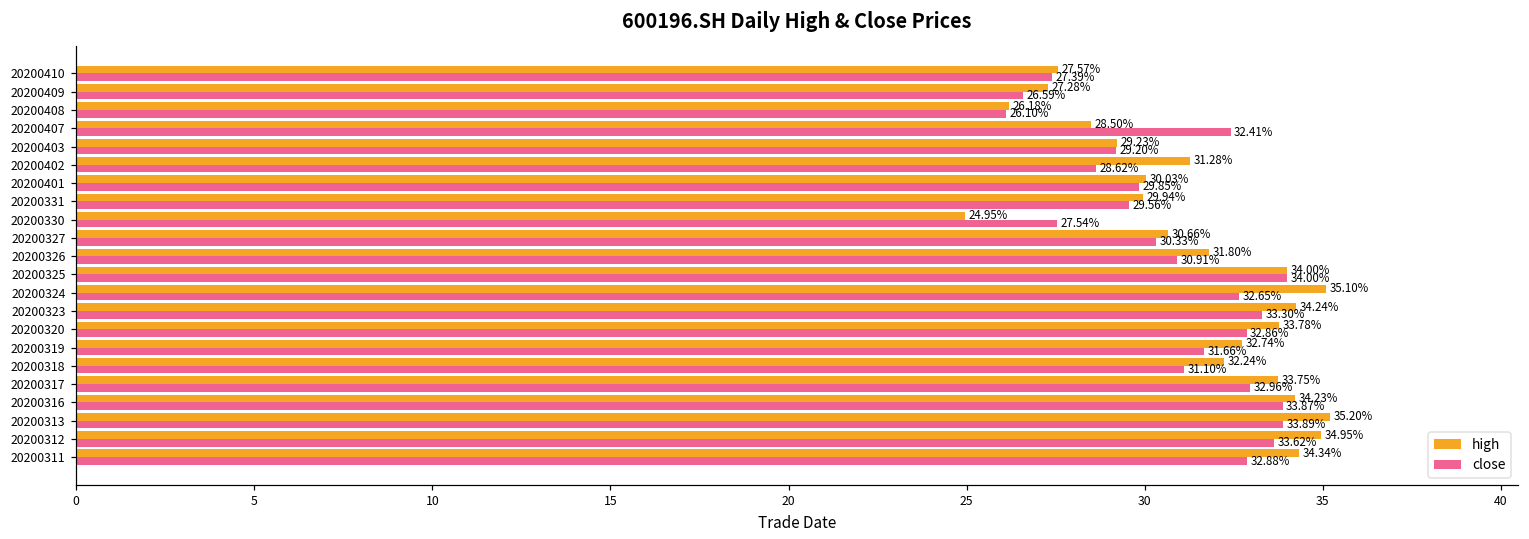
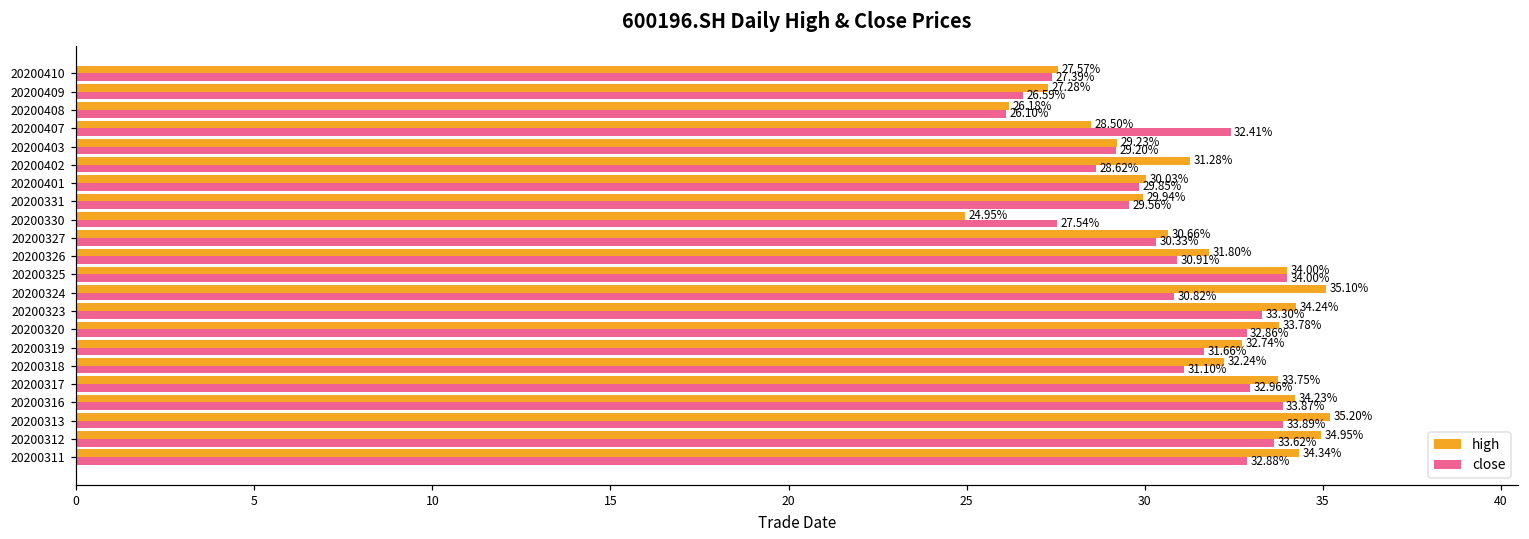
  {
    "high": {
      "20200409": "27.28%",
      "20200407": "28.50%",
      "20200402": "31.28%",
      "20200330": "24.95%",
      "20200326": "31.80%",
      "20200324": "35.10%",
      "20200323": "34.24%",
      "20200320": "33.78%",
      "20200319": "32.74%",
      "20200318": "32.24%",
      "20200317": "33.75%",
      "20200313": "35.20%",
      "20200312": "34.95%",
      "20200311": "34.34%"
    },
    "close": {
      "20200409": "26.59%",
      "20200407": "32.41%",
      "20200402": "28.62%",
      "20200330": "27.54%",
      "20200326": "30.91%",
-     "20200324": "32.65%",
+     "20200324": "30.82%",
      "20200323": "33.30%",
      "20200320": "32.86%",
      "20200319": "31.66%",
      "20200318": "31.10%",
      "20200317": "32.96%",
      "20200313": "33.89%",
      "20200312": "33.62%",
      "20200311": "32.88%"
    }
  }
